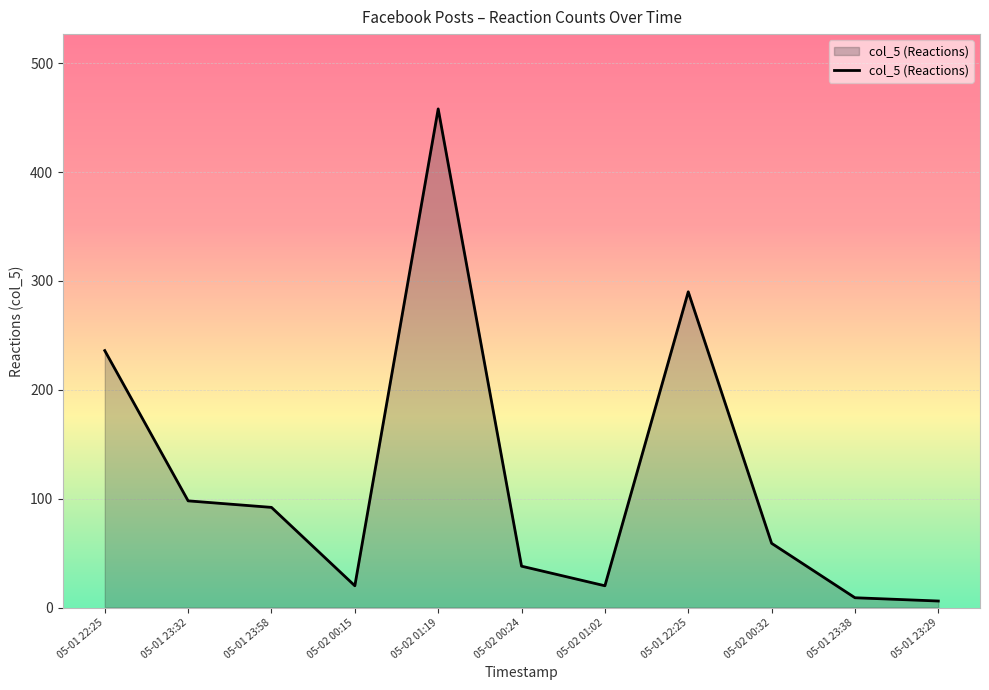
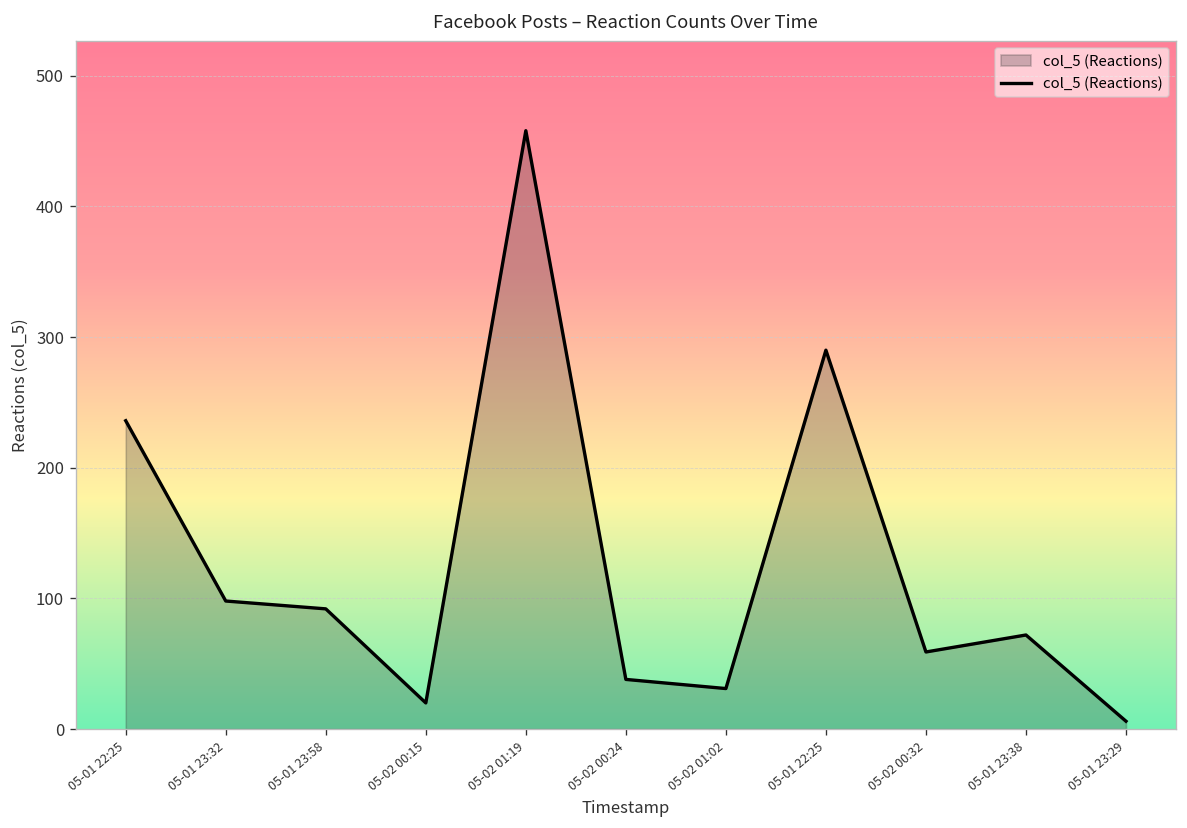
  {
    "05-01 23:32": 98,
    "05-01 23:58": 92,
    "05-02 00:15": 20,
    "05-02 01:19": 458,
    "05-02 00:24": 38,
-   "05-02 01:02": 20,
+   "05-02 01:02": 31,
    "05-02 00:32": 59,
-   "05-01 23:38": 9,
+   "05-01 23:38": 72,
    "05-01 23:29": 6
  }
